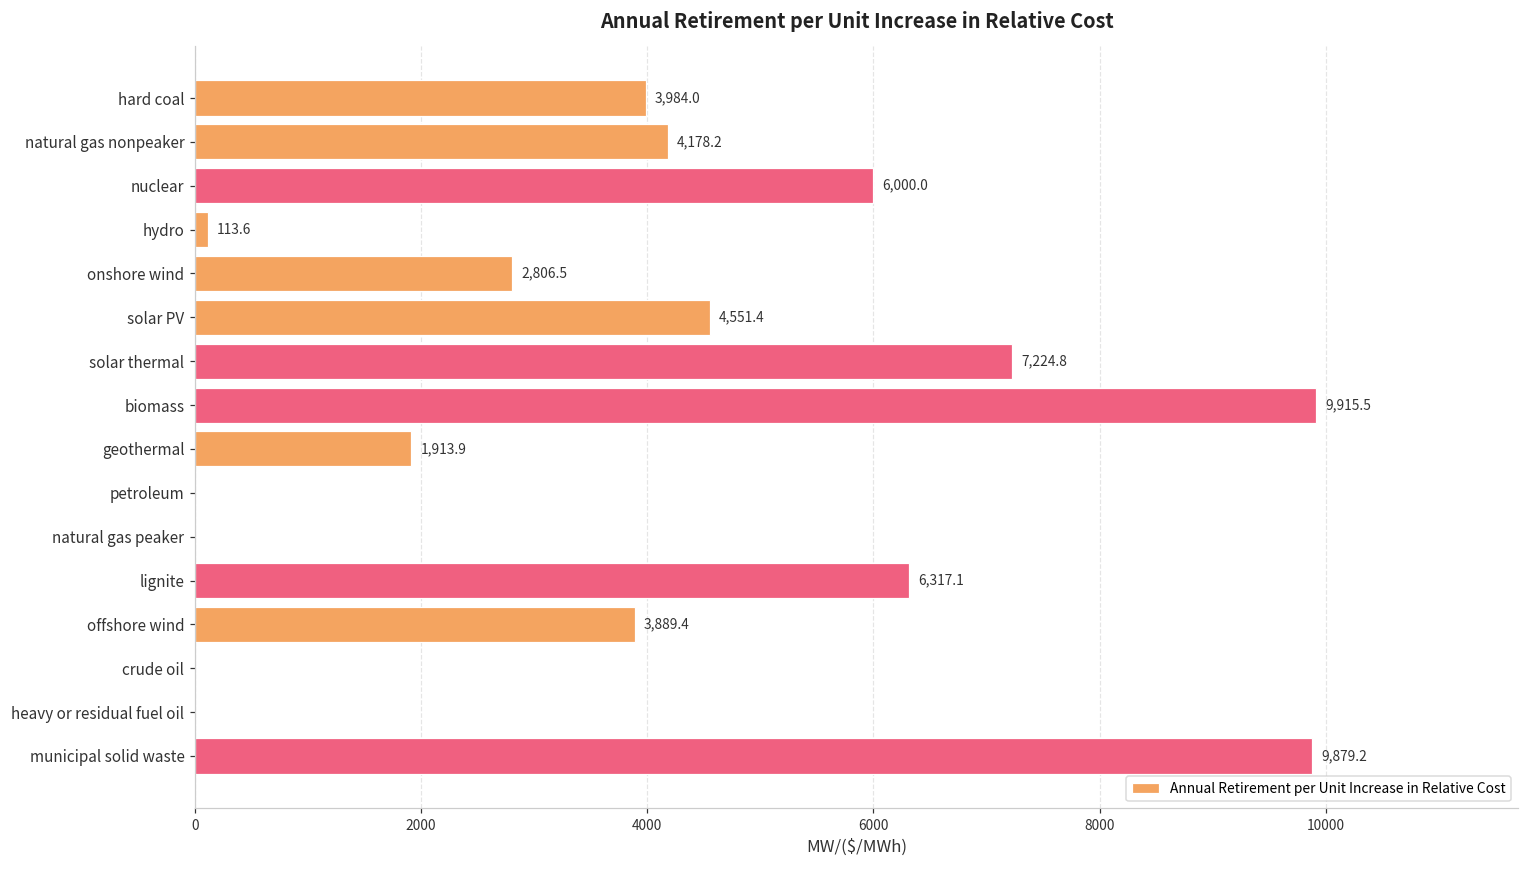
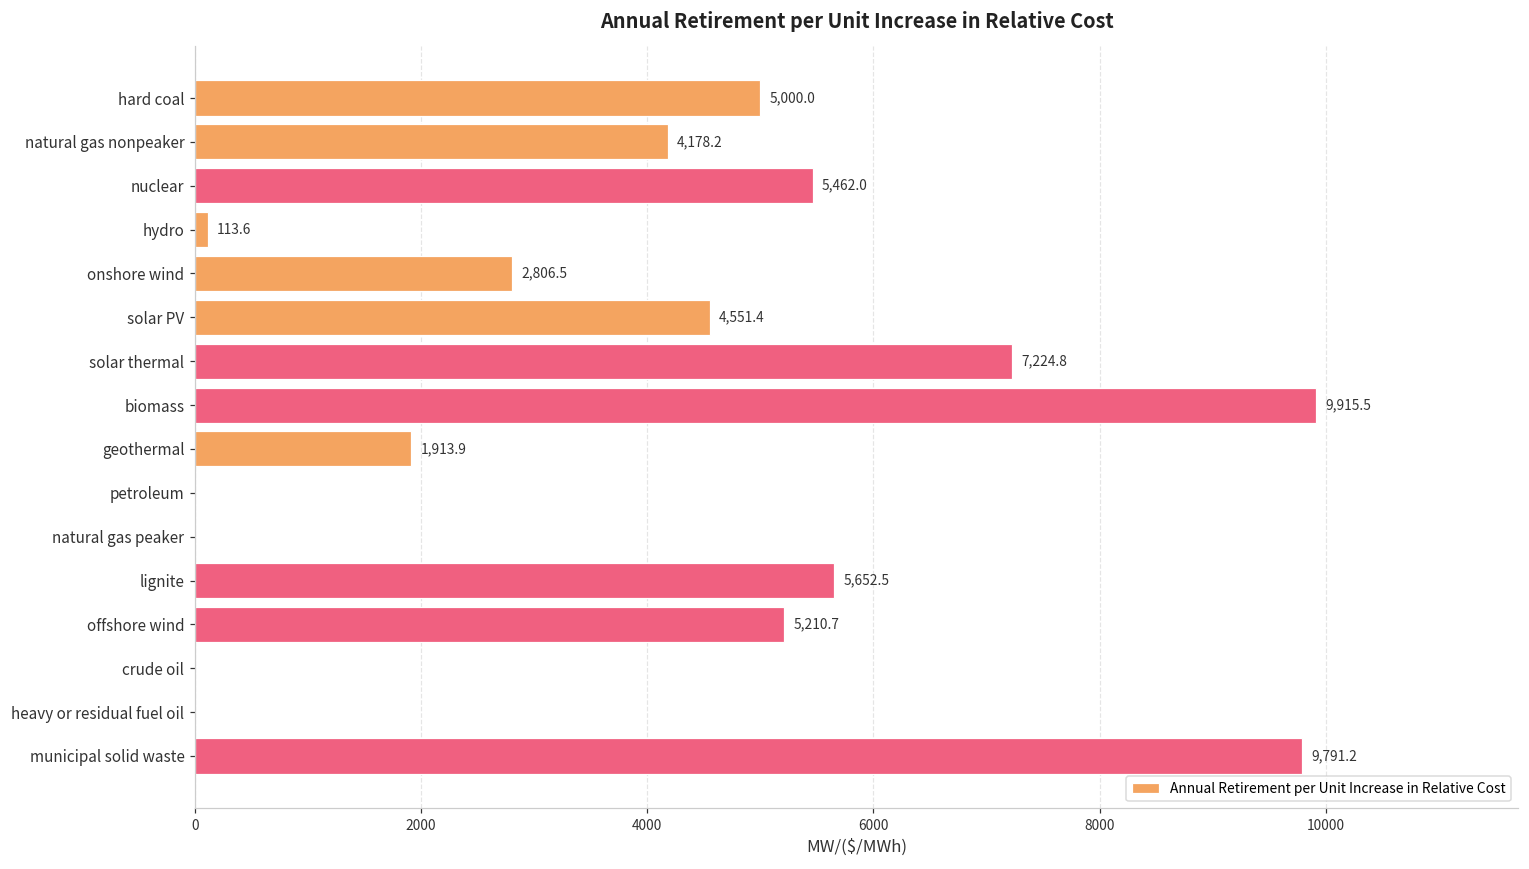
  {
-   "hard coal": "3,984.0",
+   "hard coal": "5,000.0",
    "natural gas nonpeaker": "4,178.2",
-   "nuclear": "6,000.0",
+   "nuclear": "5,462.0",
    "hydro": "113.6",
    "onshore wind": "2,806.5",
    "solar PV": "4,551.4",
    "solar thermal": "7,224.8",
    "biomass": "9,915.5",
    "geothermal": "1,913.9",
-   "lignite": "6,317.1",
-   "offshore wind": "3,889.4",
-   "municipal solid waste": "9,879.2"
+   "lignite": "5,652.5",
+   "offshore wind": "5,210.7",
+   "municipal solid waste": "9,791.2"
  }
